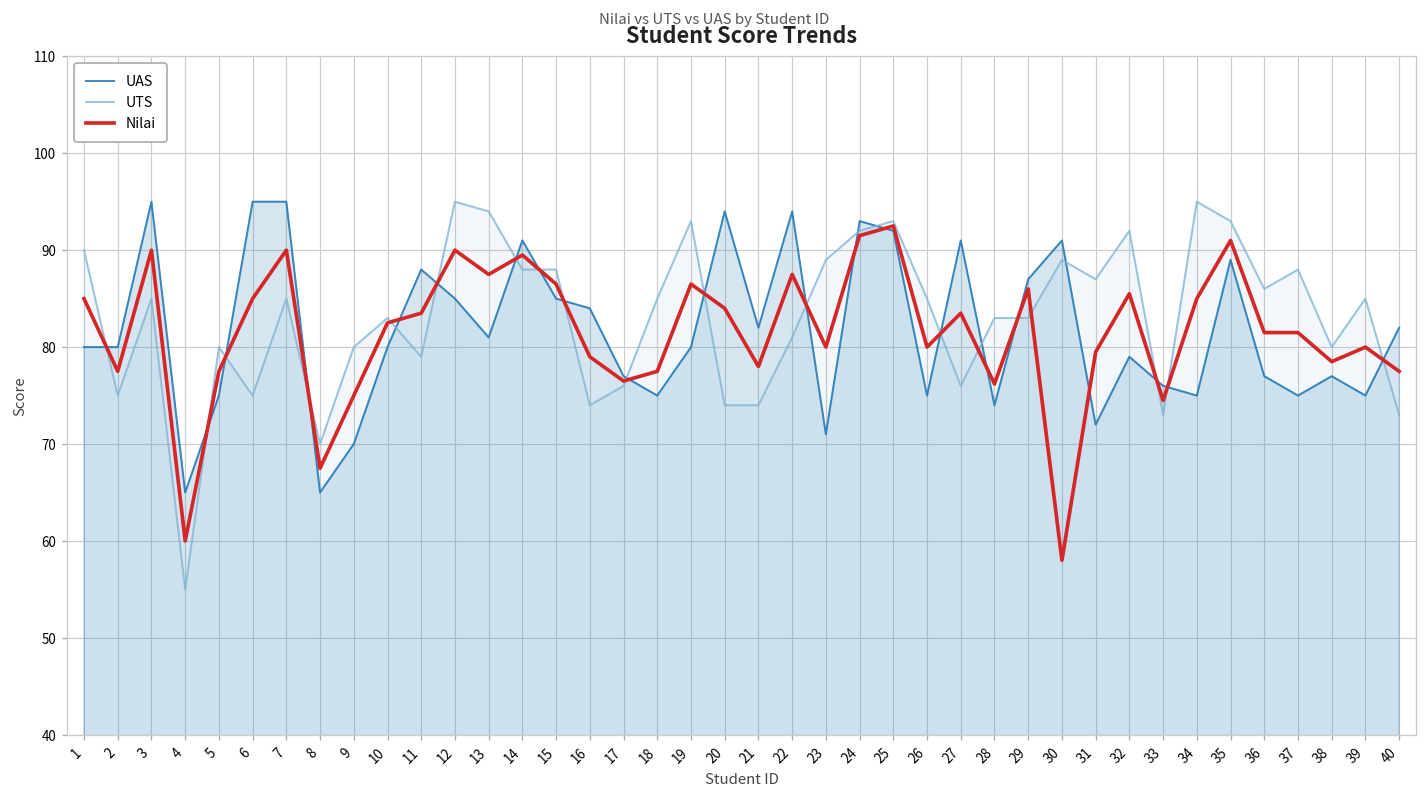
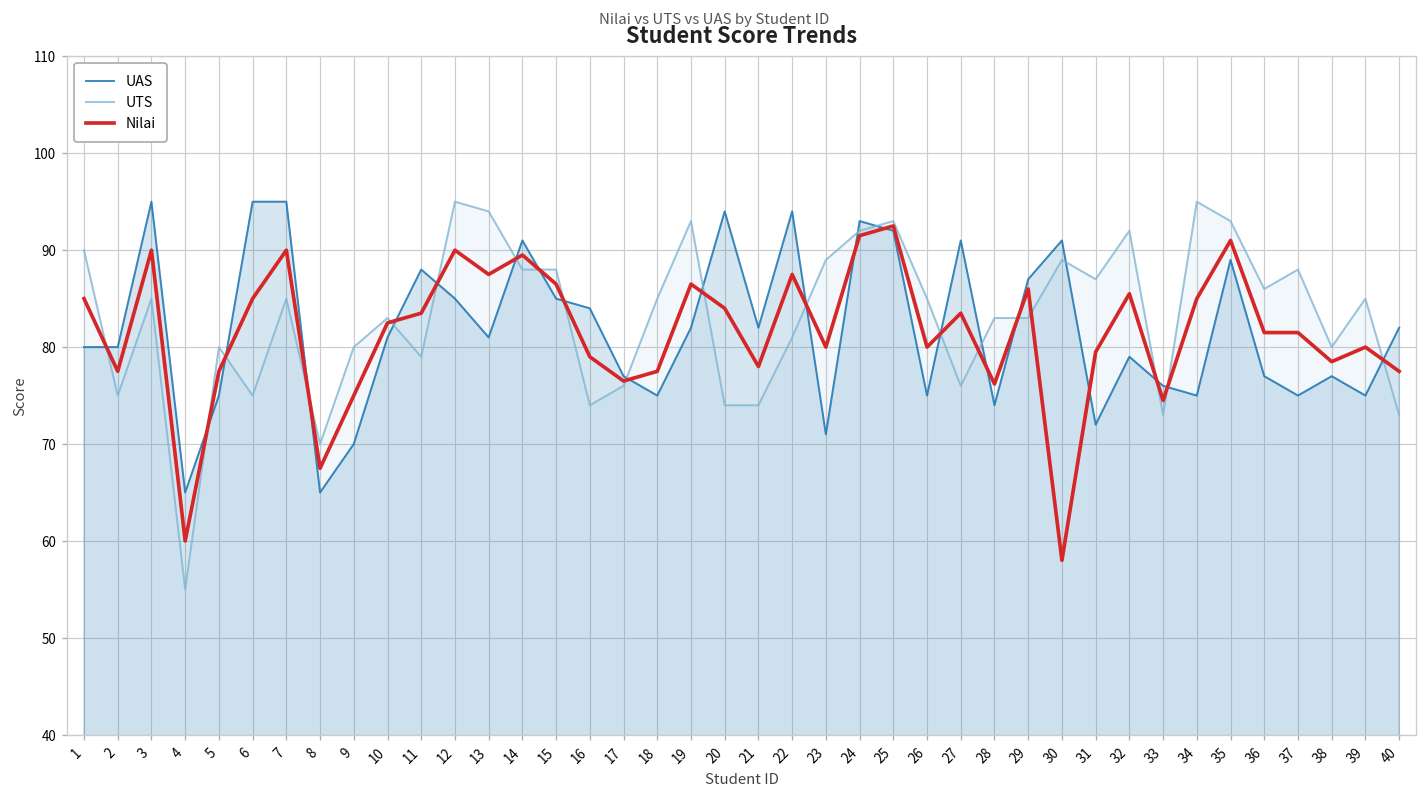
  {
    "UAS": {
      "1": 80,
      "2": 80,
      "3": 95,
      "4": 65,
      "5": 75,
      "6": 95,
      "7": 95,
      "8": 65,
      "9": 70,
-     "10": 80,
+     "10": 81,
      "11": 88,
      "12": 85,
      "13": 81,
      "14": 91,
      "15": 85,
      "16": 84,
      "17": 77,
      "18": 75,
-     "19": 80,
+     "19": 82,
      "20": 94,
      "21": 82,
      "22": 94,
      "23": 71,
      "24": 93,
      "25": 92,
      "26": 75,
      "27": 91,
      "28": 74,
      "29": 87,
      "30": 91,
      "31": 72,
      "32": 79,
      "33": 76,
      "34": 75,
      "35": 89,
      "36": 77,
      "37": 75,
      "38": 77,
      "39": 75,
      "40": 82
    },
    "UTS": {
      "1": 90,
      "2": 75,
      "3": 85,
      "4": 55,
      "5": 80,
      "6": 75,
      "7": 85,
      "8": 70,
      "9": 80,
      "10": 83,
      "11": 79,
      "12": 95,
      "13": 94,
      "14": 88,
      "15": 88,
      "16": 74,
      "17": 76,
      "18": 85,
      "19": 93,
      "20": 74,
      "21": 74,
      "22": 81,
      "23": 89,
      "24": 92,
      "25": 93,
      "26": 85,
      "27": 76,
      "28": 83,
      "29": 83,
      "30": 89,
      "31": 87,
      "32": 92,
      "33": 73,
      "34": 95,
      "35": 93,
      "36": 86,
      "37": 88,
      "38": 80,
      "39": 85,
      "40": 73
    },
    "Nilai": {
      "1": 85,
      "2": 78,
      "3": 90,
      "4": 60,
      "5": 78,
      "6": 85,
      "7": 90,
      "8": 68,
      "9": 75,
      "10": 83,
      "11": 84,
      "12": 90,
      "13": 88,
      "14": 90,
      "15": 87,
      "16": 79,
      "17": 77,
      "18": 78,
      "19": 87,
      "20": 84,
      "21": 78,
      "22": 88,
      "23": 80,
      "24": 92,
      "25": 93,
      "26": 80,
      "27": 84,
      "28": 76,
      "29": 86,
      "30": 58,
      "31": 80,
      "32": 86,
      "33": 75,
      "34": 85,
      "35": 91,
      "36": 82,
      "37": 82,
      "38": 79,
      "39": 80,
      "40": 78
    }
  }
